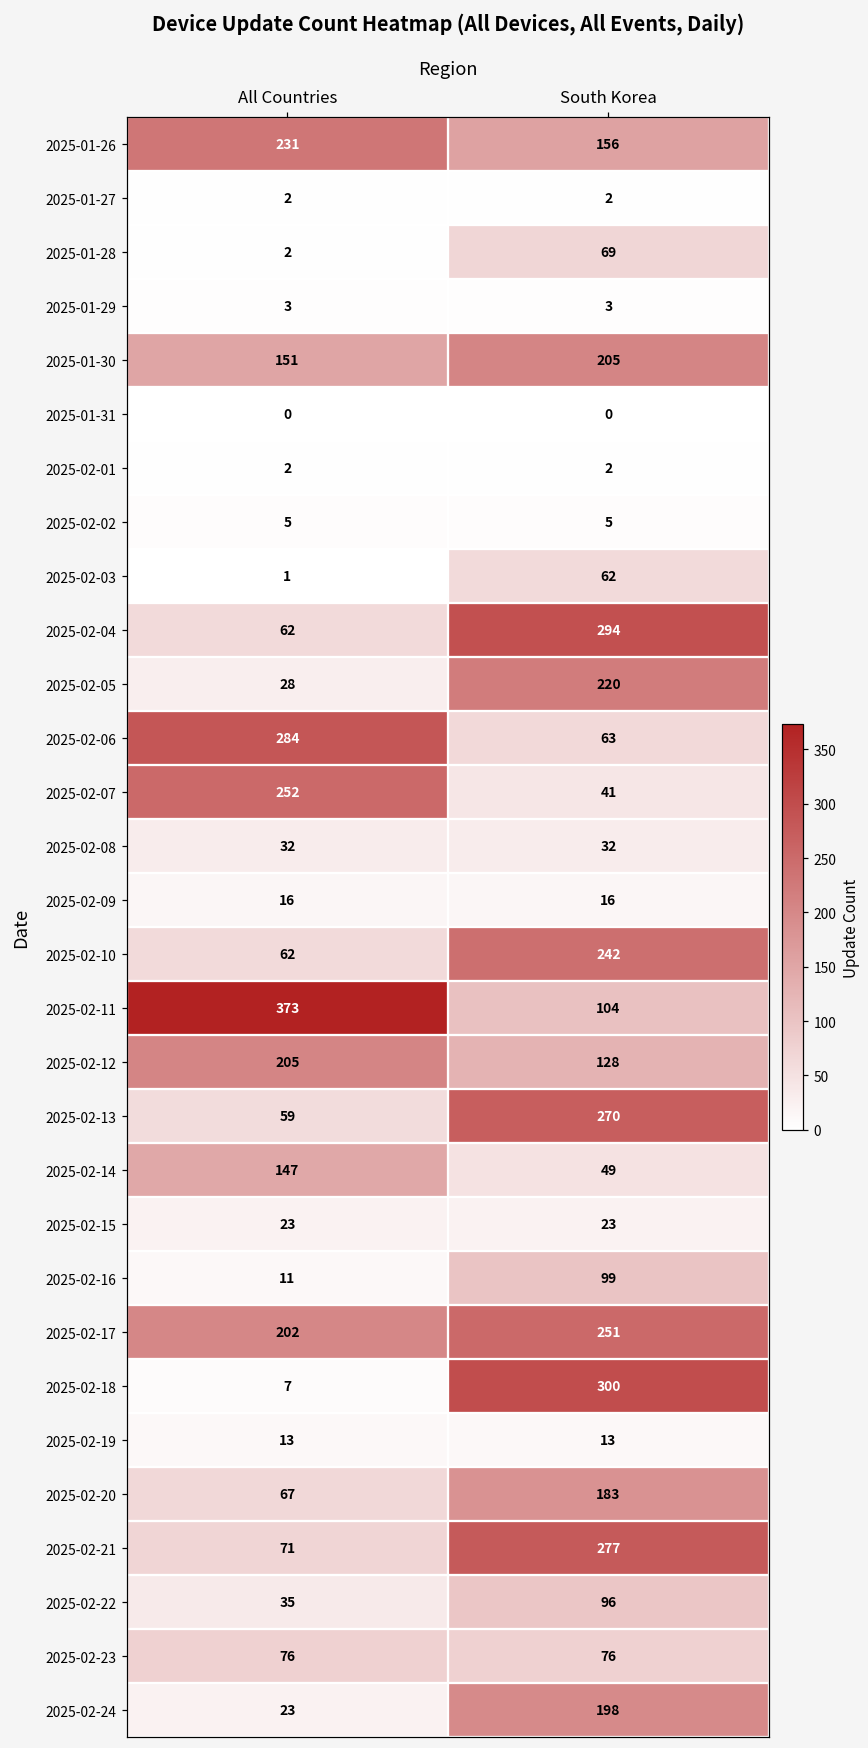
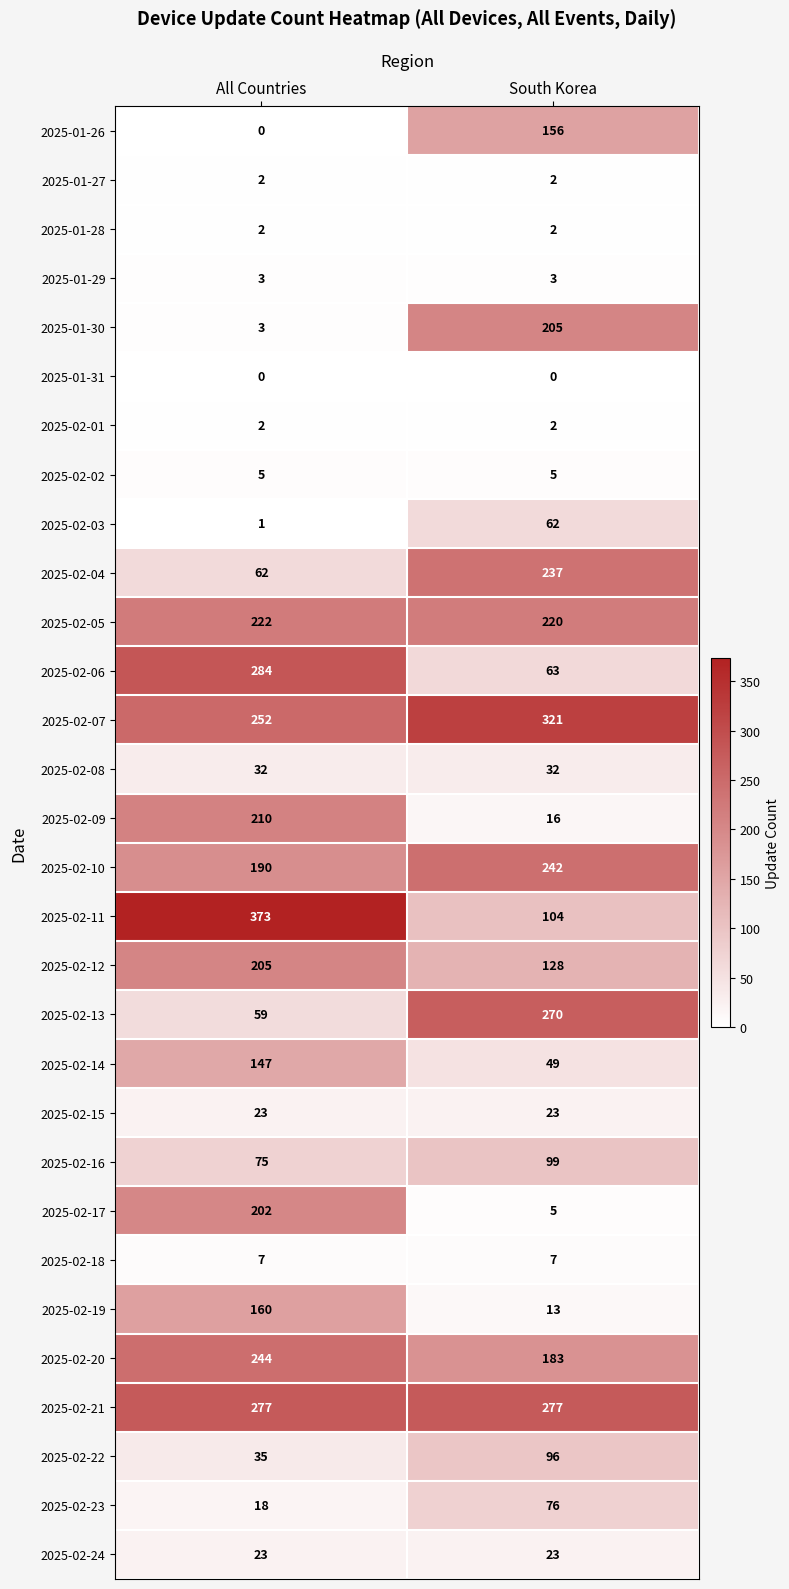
  {
    "2025-01-26": {
-     "All Countries": 231,
+     "All Countries": 0,
      "South Korea": 156
    },
    "2025-01-27": {
      "All Countries": 2,
      "South Korea": 2
    },
    "2025-01-28": {
      "All Countries": 2,
-     "South Korea": 69
+     "South Korea": 2
    },
    "2025-01-29": {
      "All Countries": 3,
      "South Korea": 3
    },
    "2025-01-30": {
-     "All Countries": 151,
+     "All Countries": 3,
      "South Korea": 205
    },
    "2025-01-31": {
      "All Countries": 0,
      "South Korea": 0
    },
    "2025-02-01": {
      "All Countries": 2,
      "South Korea": 2
    },
    "2025-02-02": {
      "All Countries": 5,
      "South Korea": 5
    },
    "2025-02-03": {
      "All Countries": 1,
      "South Korea": 62
    },
    "2025-02-04": {
      "All Countries": 62,
-     "South Korea": 294
+     "South Korea": 237
    },
    "2025-02-05": {
-     "All Countries": 28,
+     "All Countries": 222,
      "South Korea": 220
    },
    "2025-02-06": {
      "All Countries": 284,
      "South Korea": 63
    },
    "2025-02-07": {
      "All Countries": 252,
-     "South Korea": 41
+     "South Korea": 321
    },
    "2025-02-08": {
      "All Countries": 32,
      "South Korea": 32
    },
    "2025-02-09": {
-     "All Countries": 16,
+     "All Countries": 210,
      "South Korea": 16
    },
    "2025-02-10": {
-     "All Countries": 62,
+     "All Countries": 190,
      "South Korea": 242
    },
    "2025-02-11": {
      "All Countries": 373,
      "South Korea": 104
    },
    "2025-02-12": {
      "All Countries": 205,
      "South Korea": 128
    },
    "2025-02-13": {
      "All Countries": 59,
      "South Korea": 270
    },
    "2025-02-14": {
      "All Countries": 147,
      "South Korea": 49
    },
    "2025-02-15": {
      "All Countries": 23,
      "South Korea": 23
    },
    "2025-02-16": {
-     "All Countries": 11,
+     "All Countries": 75,
      "South Korea": 99
    },
    "2025-02-17": {
      "All Countries": 202,
-     "South Korea": 251
+     "South Korea": 5
    },
    "2025-02-18": {
      "All Countries": 7,
-     "South Korea": 300
+     "South Korea": 7
    },
    "2025-02-19": {
-     "All Countries": 13,
+     "All Countries": 160,
      "South Korea": 13
    },
    "2025-02-20": {
-     "All Countries": 67,
+     "All Countries": 244,
      "South Korea": 183
    },
    "2025-02-21": {
-     "All Countries": 71,
+     "All Countries": 277,
      "South Korea": 277
    },
    "2025-02-22": {
      "All Countries": 35,
      "South Korea": 96
    },
    "2025-02-23": {
-     "All Countries": 76,
+     "All Countries": 18,
      "South Korea": 76
    },
    "2025-02-24": {
      "All Countries": 23,
-     "South Korea": 198
+     "South Korea": 23
    }
  }
